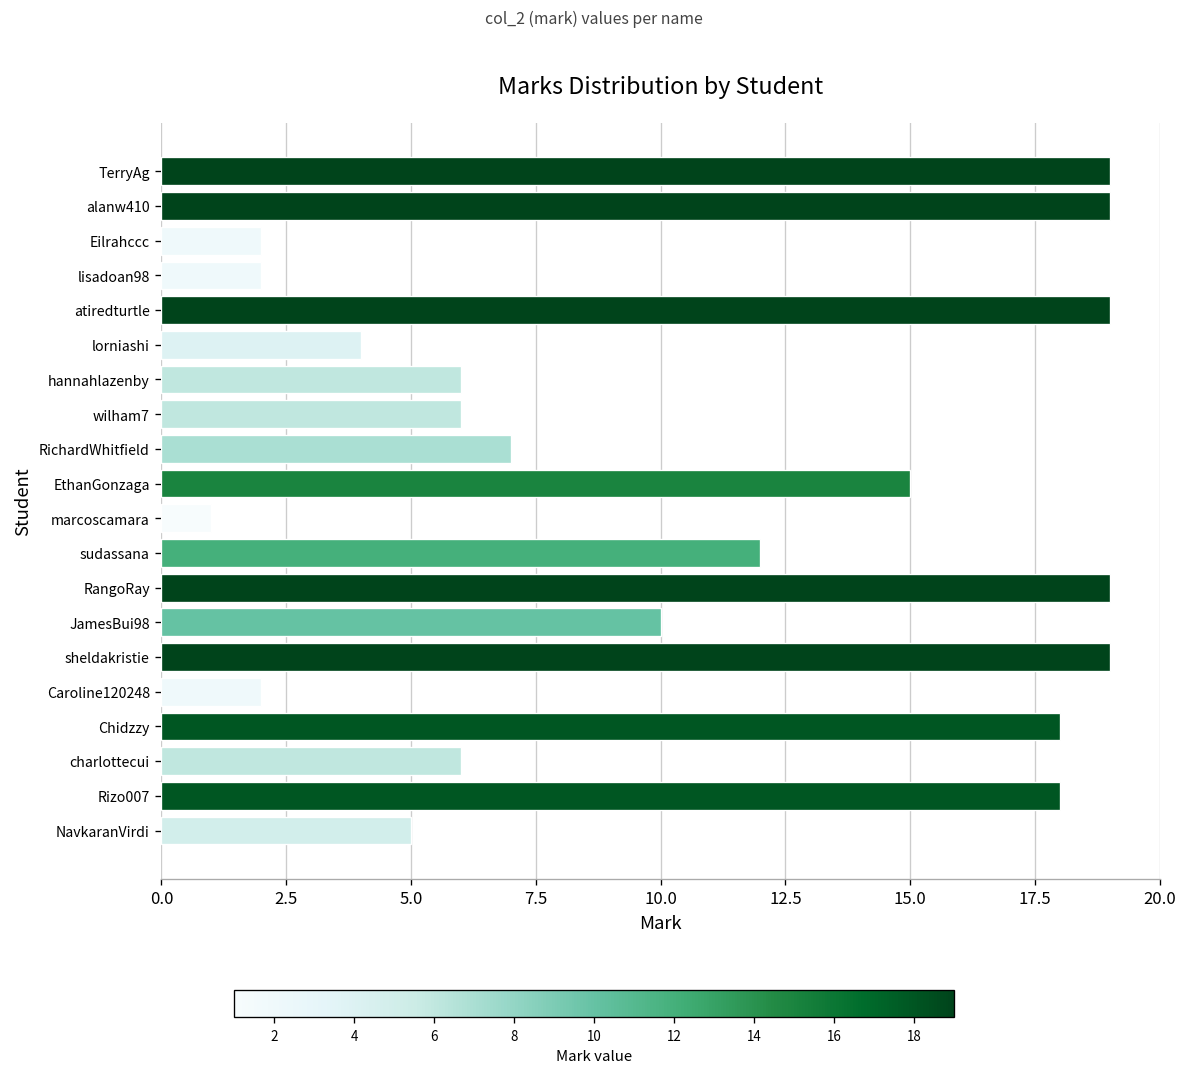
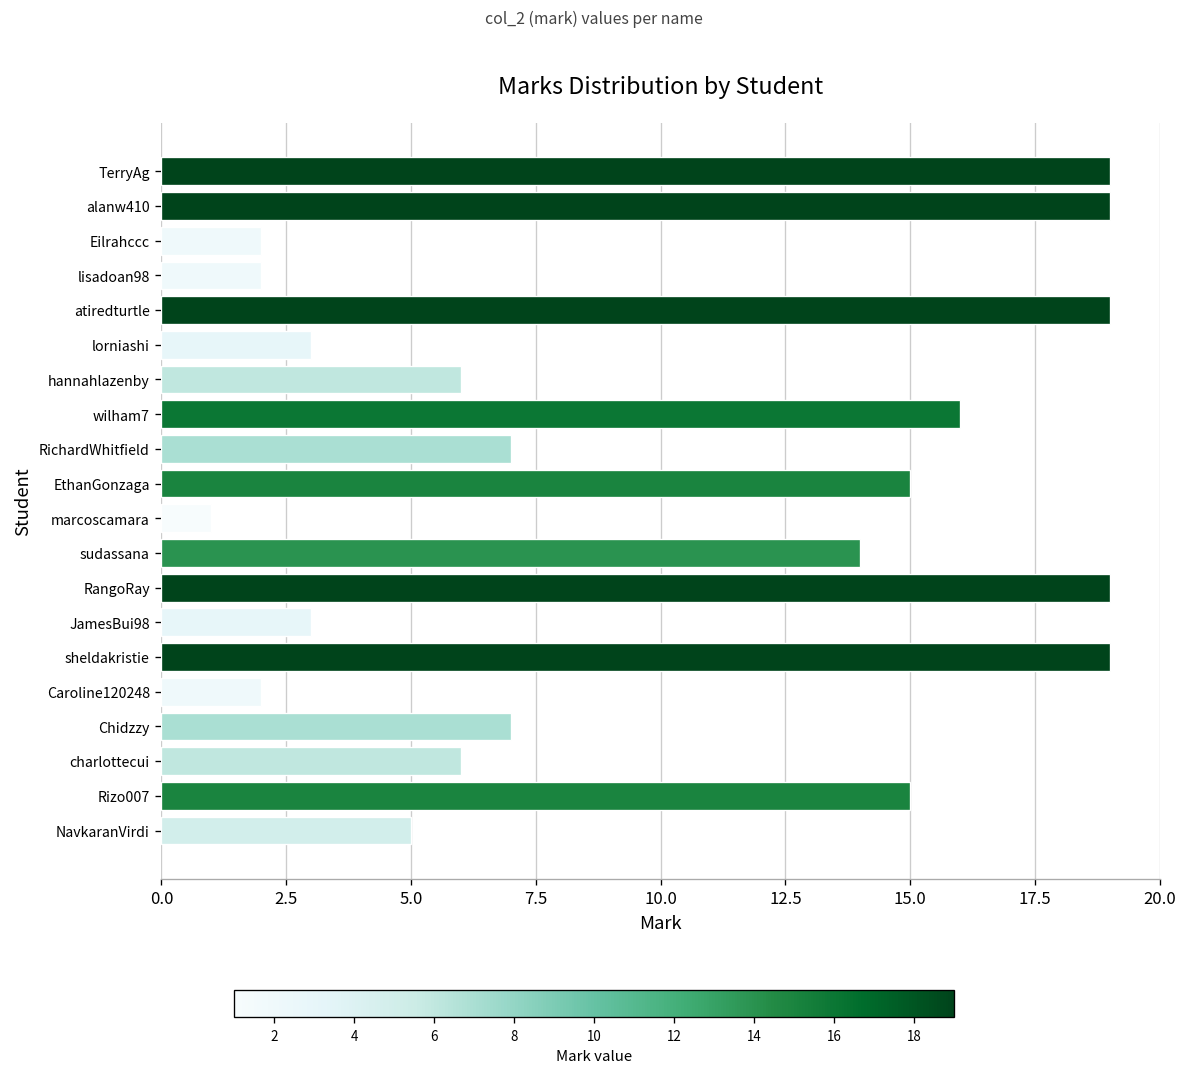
  {
    "TerryAg": 19,
    "alanw410": 19,
    "Eilrahccc": 2,
    "lisadoan98": 2,
    "atiredturtle": 19,
-   "lorniashi": 4,
+   "lorniashi": 3,
    "hannahlazenby": 6,
-   "wilham7": 6,
+   "wilham7": 16,
    "RichardWhitfield": 7,
    "EthanGonzaga": 15,
    "marcoscamara": 1,
-   "sudassana": 12,
+   "sudassana": 14,
    "RangoRay": 19,
-   "JamesBui98": 10,
+   "JamesBui98": 3,
    "sheldakristie": 19,
    "Caroline120248": 2,
-   "Chidzzy": 18,
+   "Chidzzy": 7,
    "charlottecui": 6,
-   "Rizo007": 18,
+   "Rizo007": 15,
    "NavkaranVirdi": 5
  }
